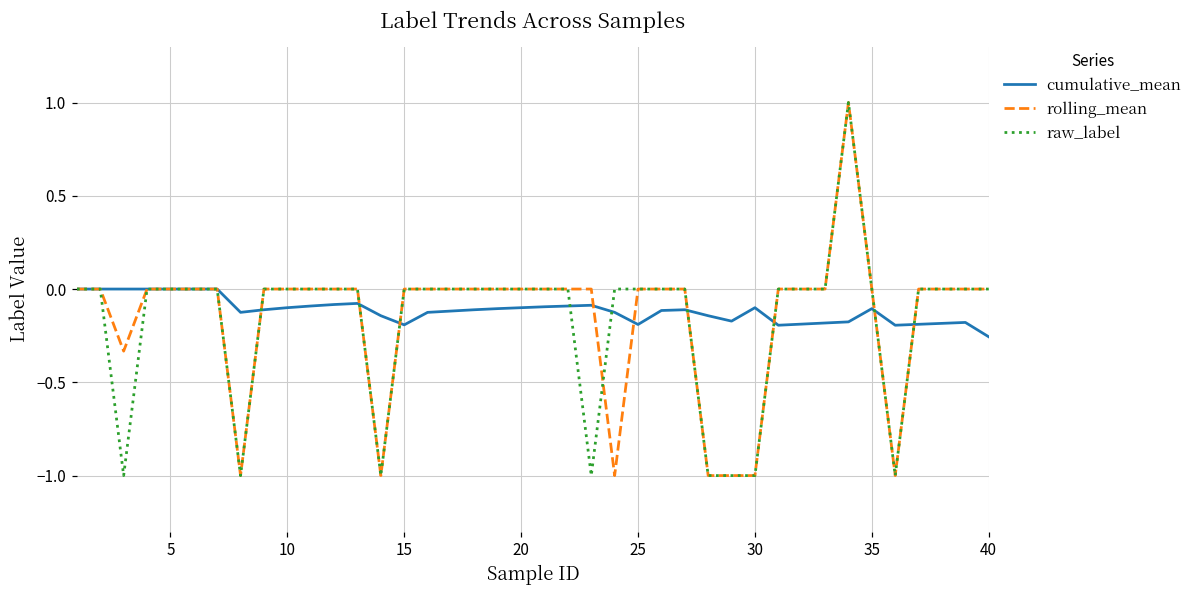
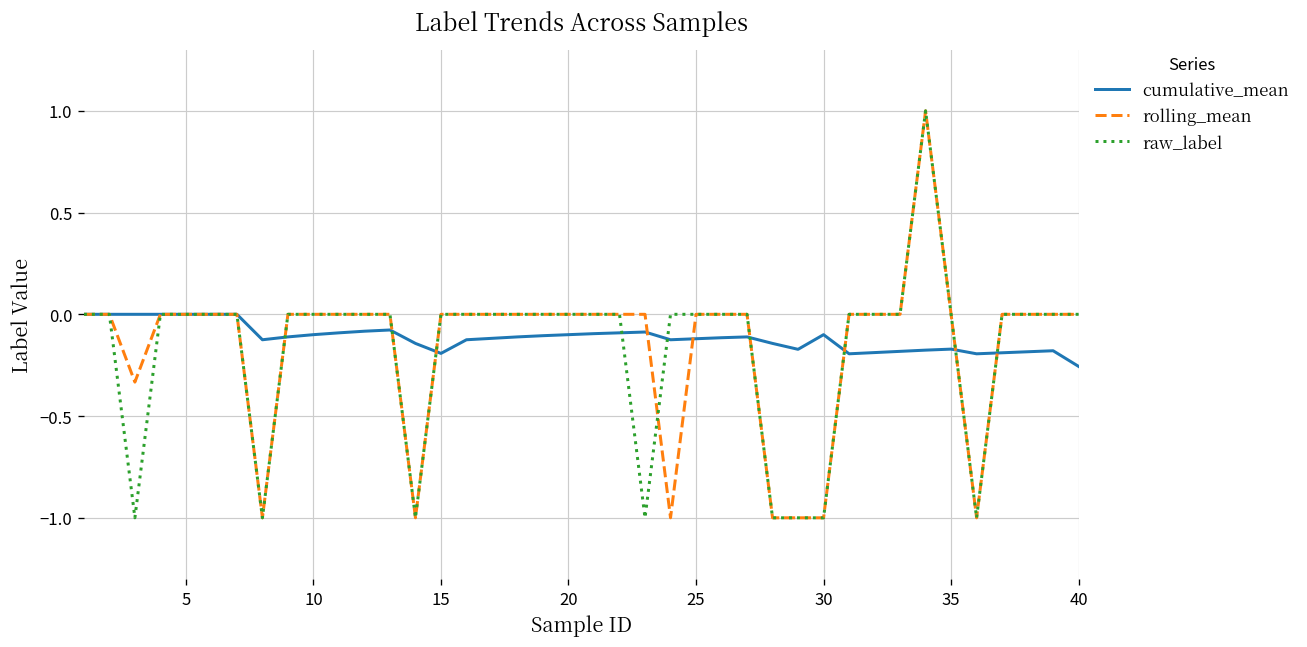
  {
    "cumulative_mean": {
      "10": -0.10,
      "15": -0.19,
      "20": -0.10,
-     "25": -0.19,
+     "25": -0.12,
      "30": -0.10,
-     "35": -0.11,
+     "35": -0.17,
      "40": -0.26
    }
  }
